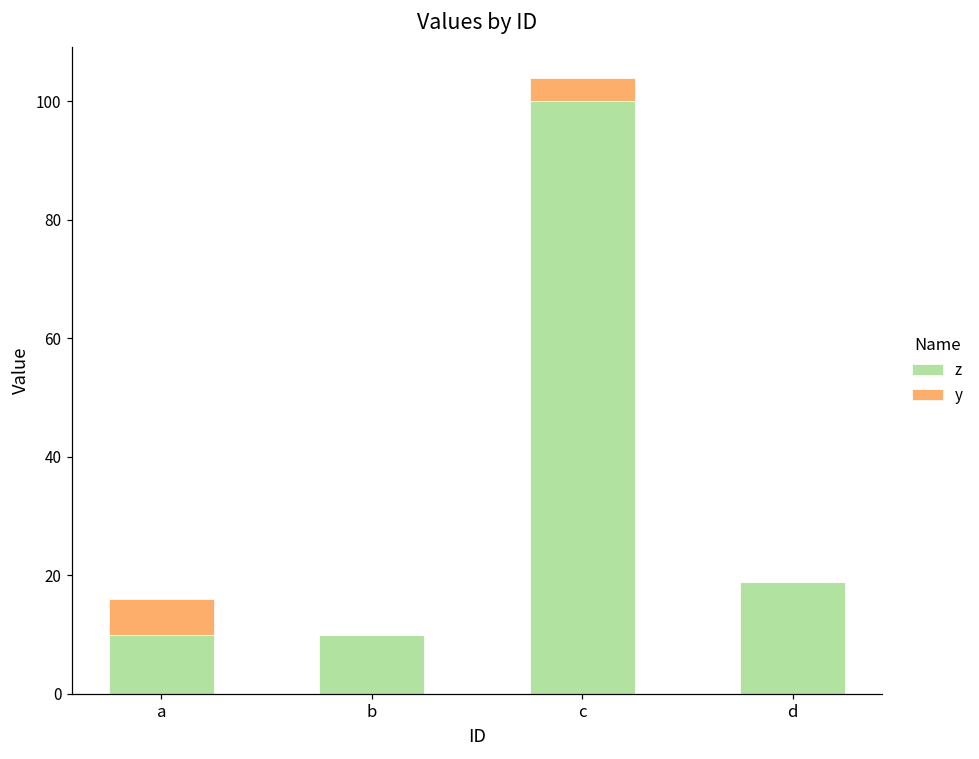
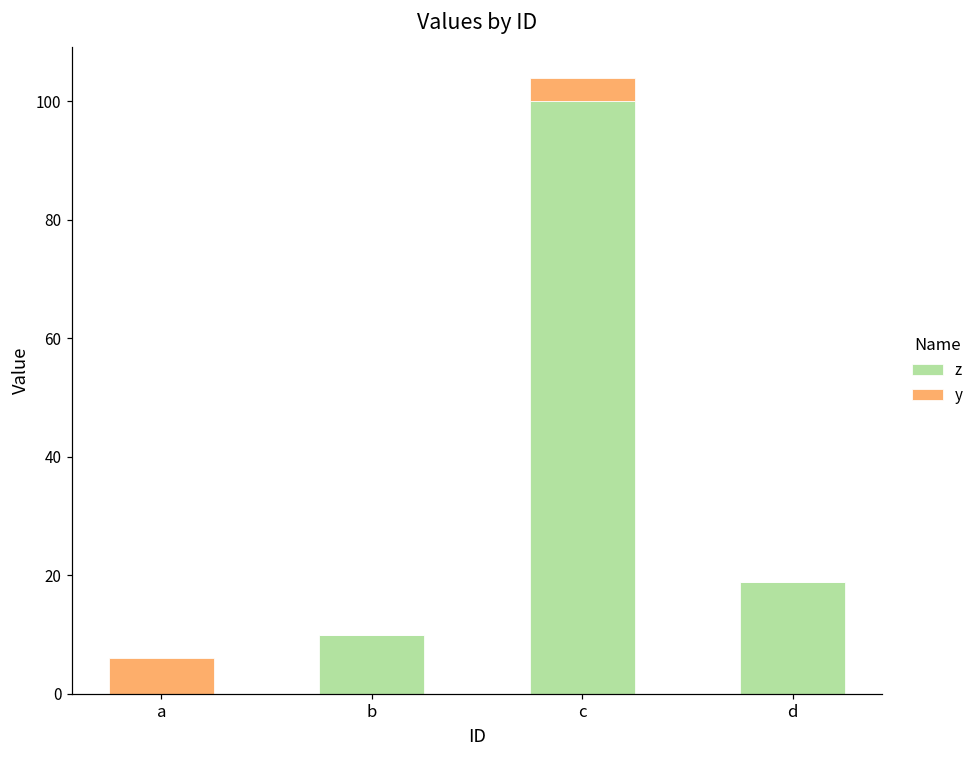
  {
    "z": {
-     "a": 10,
+     "a": 0,
      "b": 10,
      "c": 100,
      "d": 19
    },
    "y": {
      "a": 6,
      "b": 0,
      "c": 4,
      "d": 0
    }
  }
